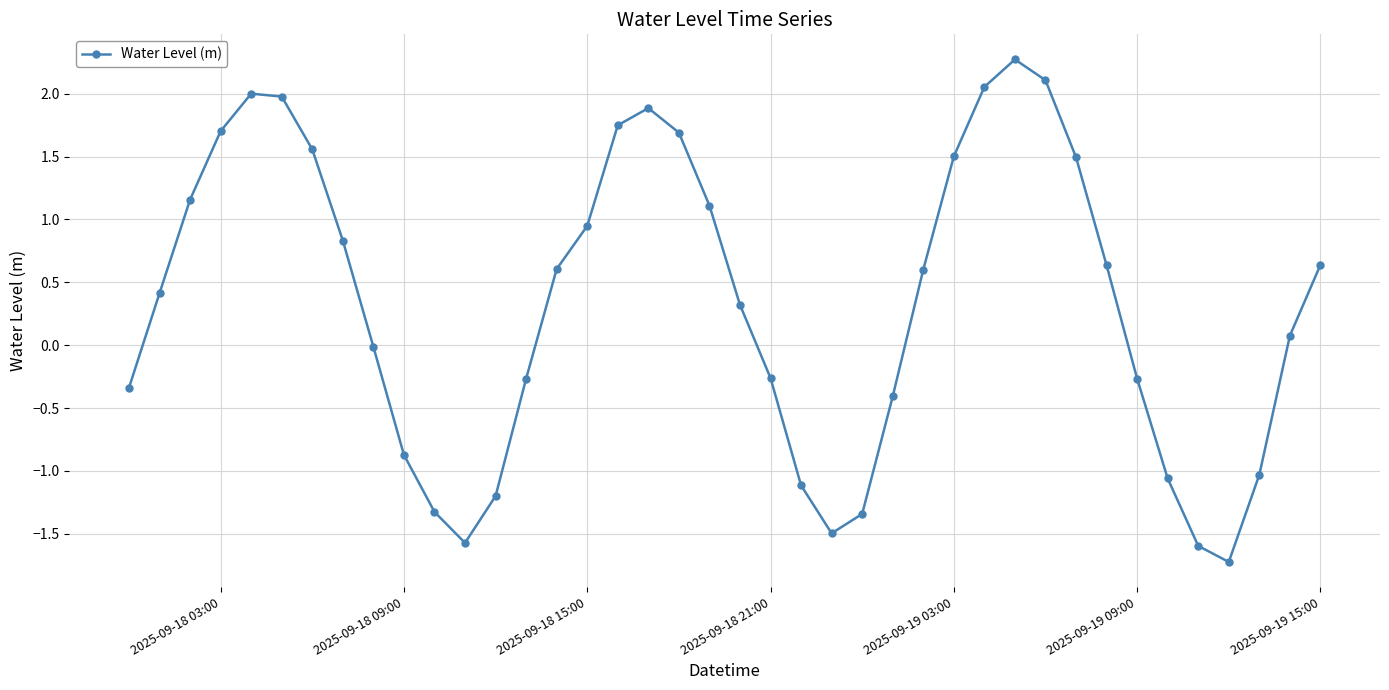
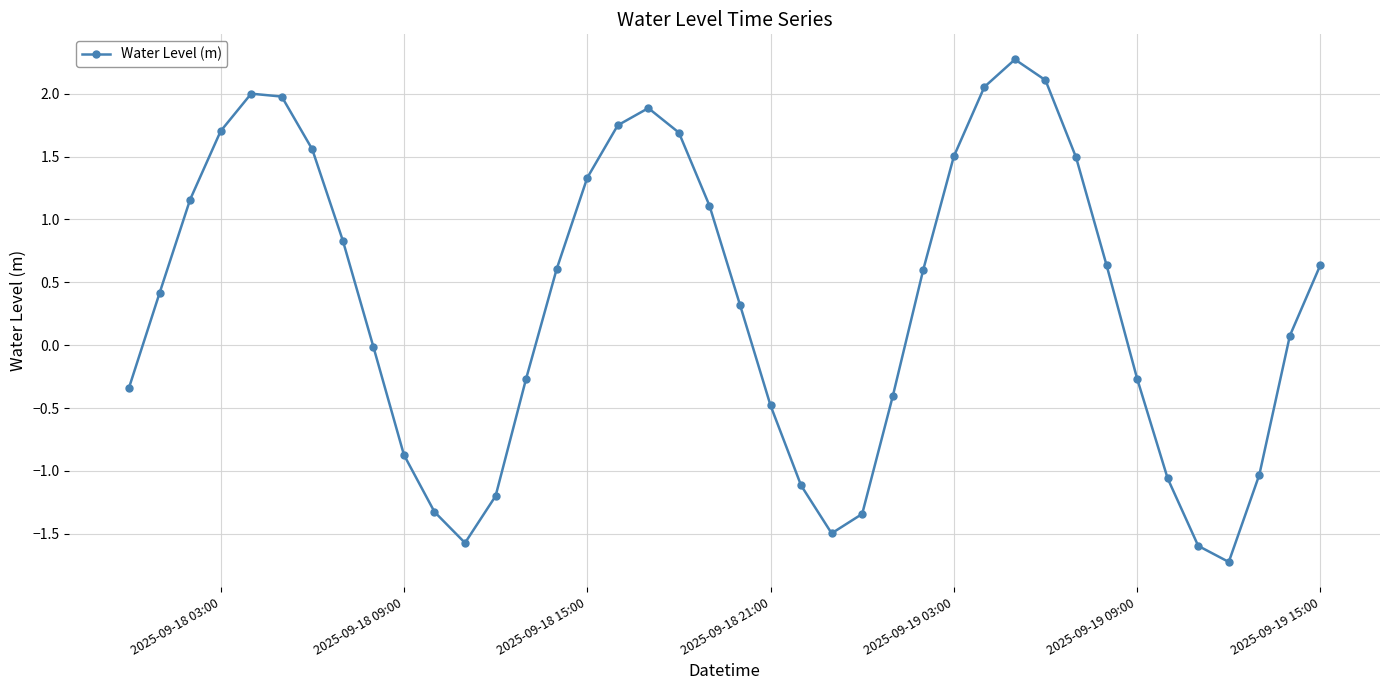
  {
    "2025-09-18 03:00": 1.70,
    "2025-09-18 09:00": -0.87,
-   "2025-09-18 15:00": 0.95,
-   "2025-09-18 21:00": -0.26,
+   "2025-09-18 15:00": 1.33,
+   "2025-09-18 21:00": -0.48,
    "2025-09-19 03:00": 1.50,
    "2025-09-19 09:00": -0.27,
    "2025-09-19 15:00": 0.64
  }
